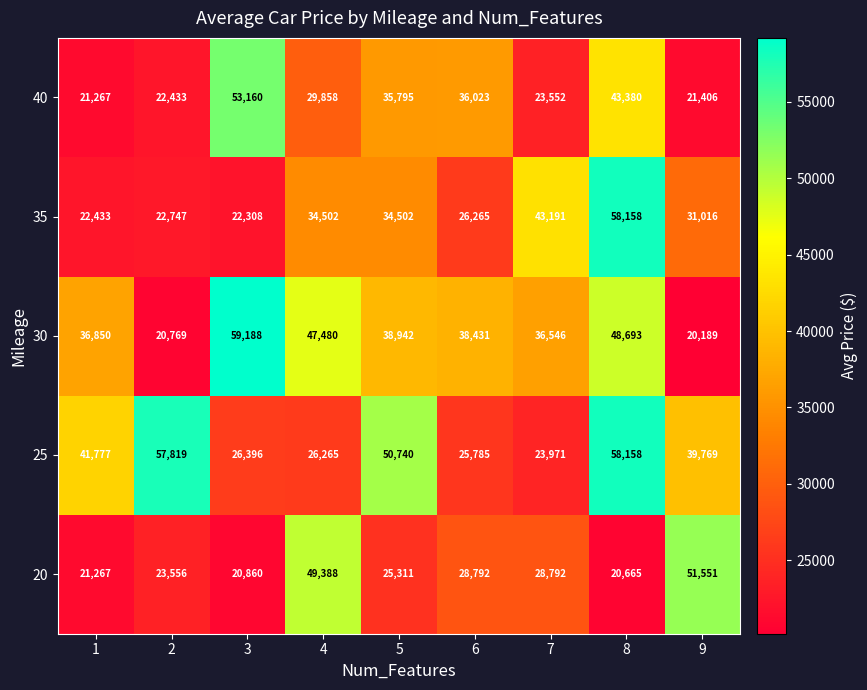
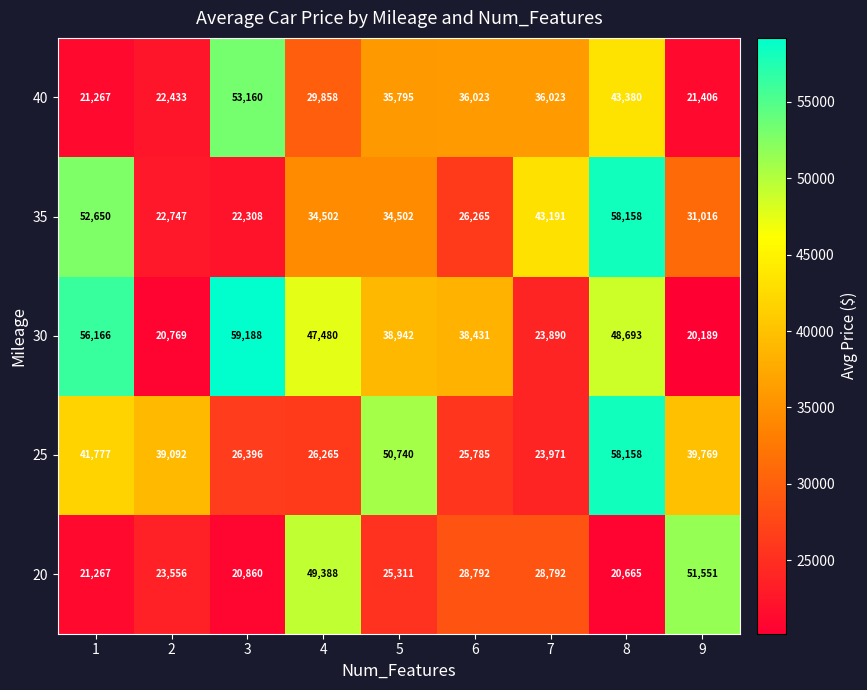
  {
    "40": {
      "1": "21,267",
      "2": "22,433",
      "3": "53,160",
      "4": "29,858",
      "5": "35,795",
      "6": "36,023",
-     "7": "23,552",
+     "7": "36,023",
      "8": "43,380",
      "9": "21,406"
    },
    "35": {
-     "1": "22,433",
+     "1": "52,650",
      "2": "22,747",
      "3": "22,308",
      "4": "34,502",
      "5": "34,502",
      "6": "26,265",
      "7": "43,191",
      "8": "58,158",
      "9": "31,016"
    },
    "30": {
-     "1": "36,850",
+     "1": "56,166",
      "2": "20,769",
      "3": "59,188",
      "4": "47,480",
      "5": "38,942",
      "6": "38,431",
-     "7": "36,546",
+     "7": "23,890",
      "8": "48,693",
      "9": "20,189"
    },
    "25": {
      "1": "41,777",
-     "2": "57,819",
+     "2": "39,092",
      "3": "26,396",
      "4": "26,265",
      "5": "50,740",
      "6": "25,785",
      "7": "23,971",
      "8": "58,158",
      "9": "39,769"
    },
    "20": {
      "1": "21,267",
      "2": "23,556",
      "3": "20,860",
      "4": "49,388",
      "5": "25,311",
      "6": "28,792",
      "7": "28,792",
      "8": "20,665",
      "9": "51,551"
    }
  }
